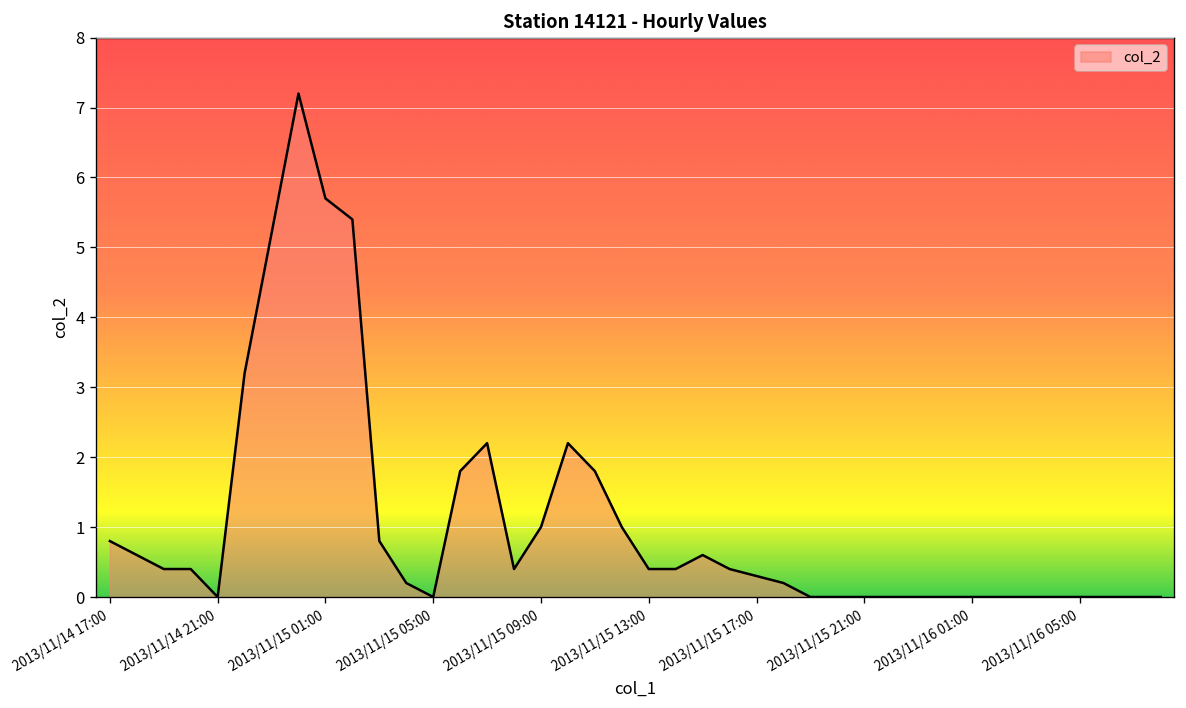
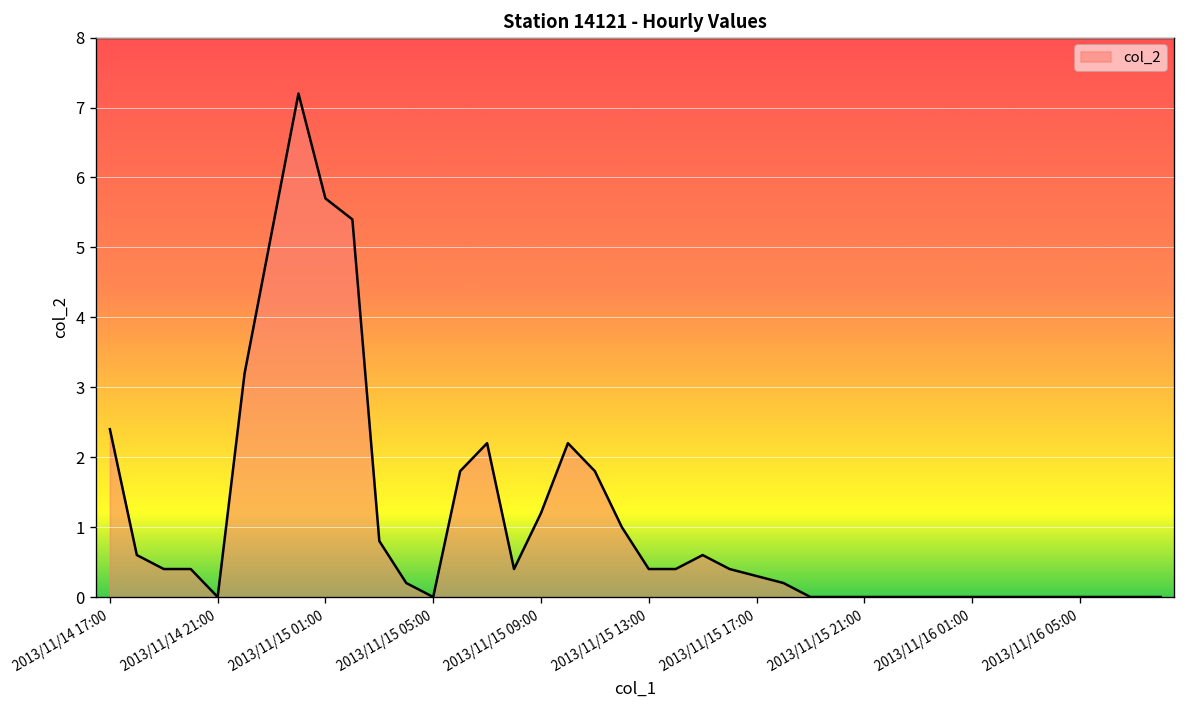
  {
-   "2013/11/14 17:00": 0.8,
+   "2013/11/14 17:00": 2.4,
    "2013/11/14 21:00": 0.0,
    "2013/11/15 01:00": 5.7,
    "2013/11/15 05:00": 0.0,
-   "2013/11/15 09:00": 1.0,
+   "2013/11/15 09:00": 1.2,
    "2013/11/15 13:00": 0.4,
    "2013/11/15 17:00": 0.3,
    "2013/11/15 21:00": 0.0,
    "2013/11/16 01:00": 0.0,
    "2013/11/16 05:00": 0.0
  }
